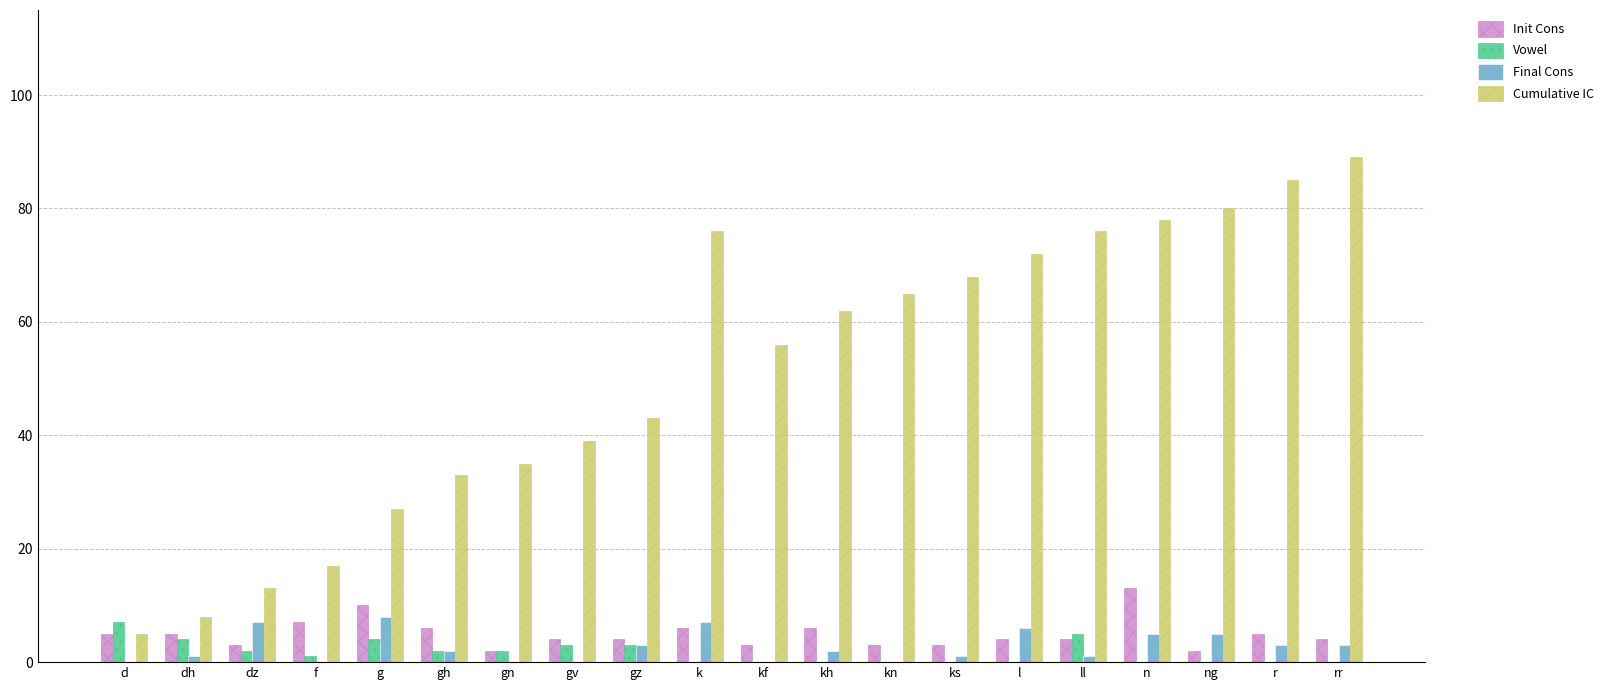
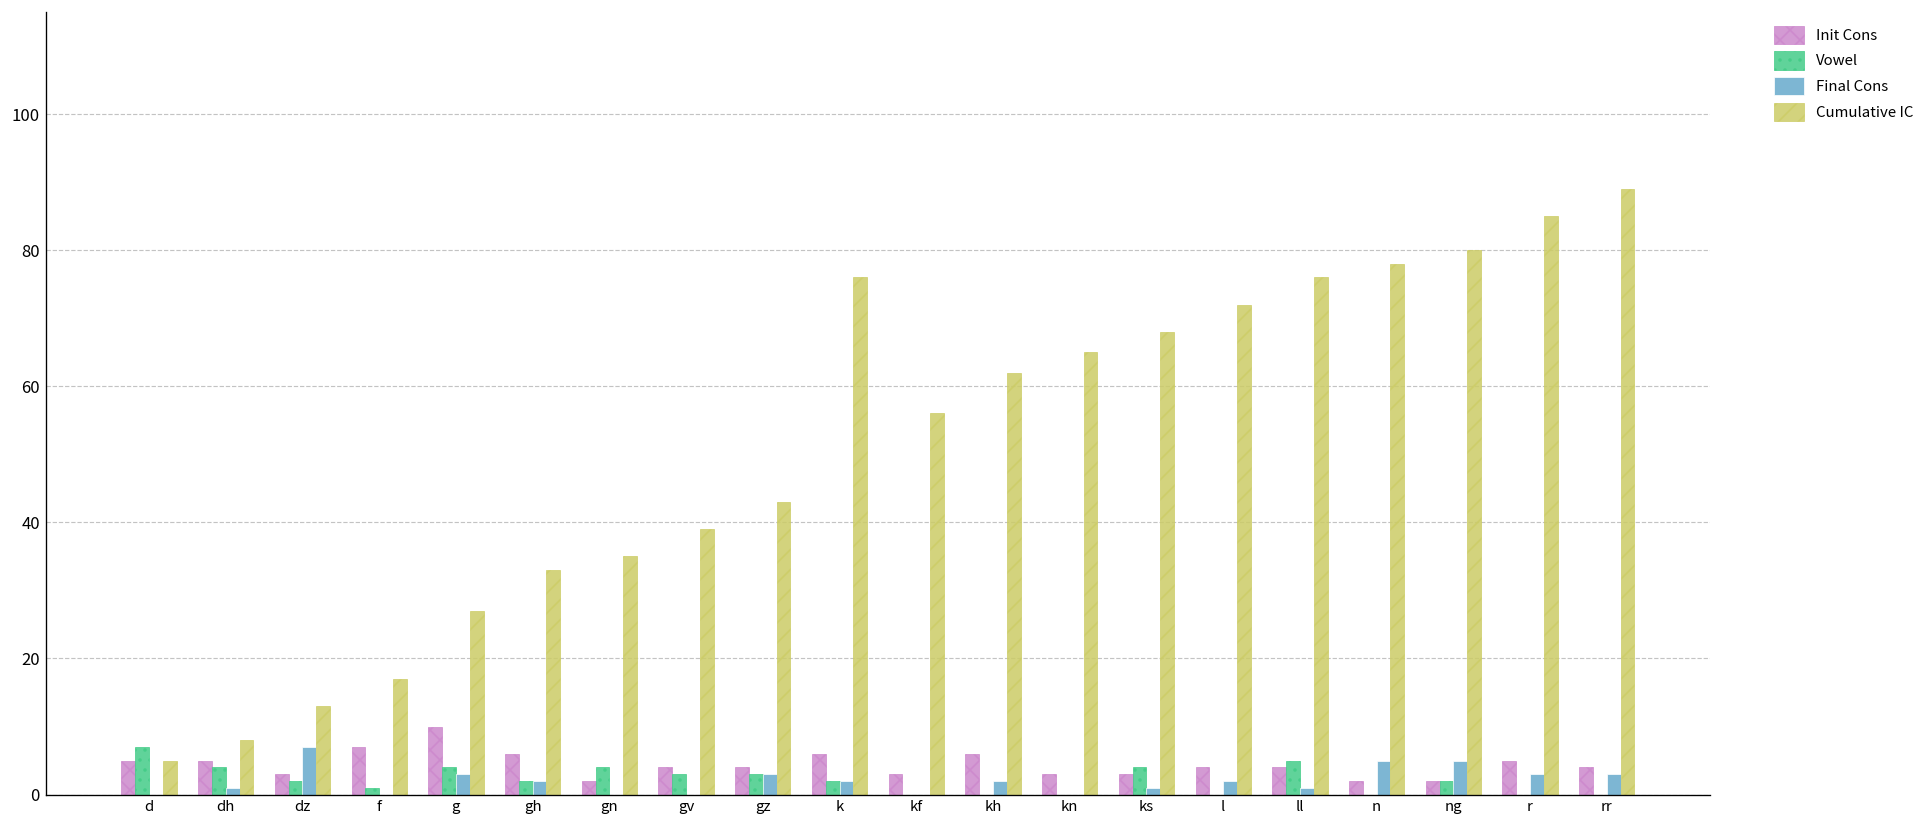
  {
    "Init Cons": {
      "d": 5,
      "dh": 5,
      "dz": 3,
      "f": 7,
      "g": 10,
      "gh": 6,
      "gn": 2,
      "gv": 4,
      "gz": 4,
      "k": 6,
      "kf": 3,
      "kh": 6,
      "kn": 3,
      "ks": 3,
      "l": 4,
      "ll": 4,
-     "n": 13,
+     "n": 2,
      "ng": 2,
      "r": 5,
      "rr": 4
    },
    "Vowel": {
      "d": 7,
      "dh": 4,
      "dz": 2,
      "f": 1,
      "g": 4,
      "gh": 2,
-     "gn": 2,
+     "gn": 4,
      "gv": 3,
      "gz": 3,
-     "k": 0,
+     "k": 2,
      "kf": 0,
      "kh": 0,
      "kn": 0,
-     "ks": 0,
+     "ks": 4,
      "l": 0,
      "ll": 5,
      "n": 0,
-     "ng": 0,
+     "ng": 2,
      "r": 0,
      "rr": 0
    },
    "Final Cons": {
      "d": 0,
      "dh": 1,
      "dz": 7,
      "f": 0,
-     "g": 8,
+     "g": 3,
      "gh": 2,
      "gn": 0,
      "gv": 0,
      "gz": 3,
-     "k": 7,
+     "k": 2,
      "kf": 0,
      "kh": 2,
      "kn": 0,
      "ks": 1,
-     "l": 6,
+     "l": 2,
      "ll": 1,
      "n": 5,
      "ng": 5,
      "r": 3,
      "rr": 3
    },
    "Cumulative IC": {
      "d": 5,
      "dh": 8,
      "dz": 13,
      "f": 17,
      "g": 27,
      "gh": 33,
      "gn": 35,
      "gv": 39,
      "gz": 43,
      "k": 76,
      "kf": 56,
      "kh": 62,
      "kn": 65,
      "ks": 68,
      "l": 72,
      "ll": 76,
      "n": 78,
      "ng": 80,
      "r": 85,
      "rr": 89
    }
  }
